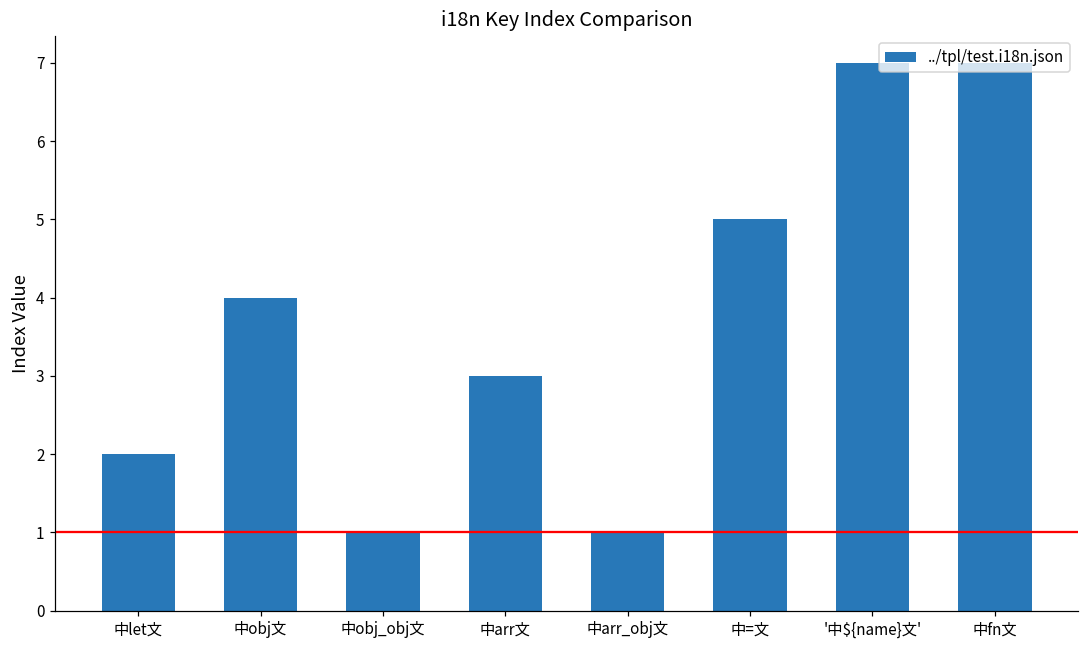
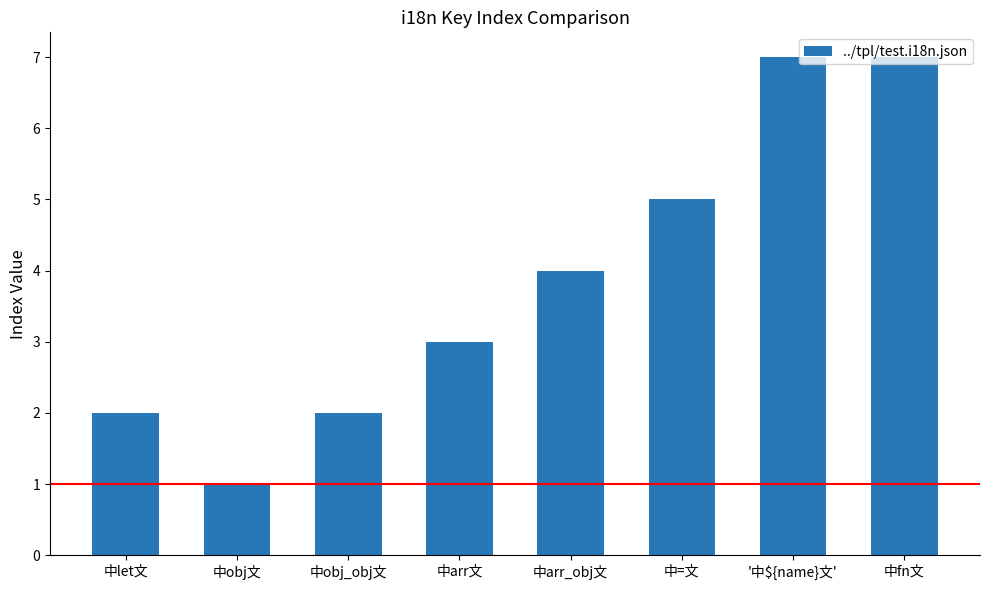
  {
    "中let文": 2,
-   "中obj文": 4,
-   "中obj_obj文": 1,
+   "中obj文": 1,
+   "中obj_obj文": 2,
    "中arr文": 3,
-   "中arr_obj文": 1,
+   "中arr_obj文": 4,
    "中=文": 5,
    "'中${name}文'": 7
  }
